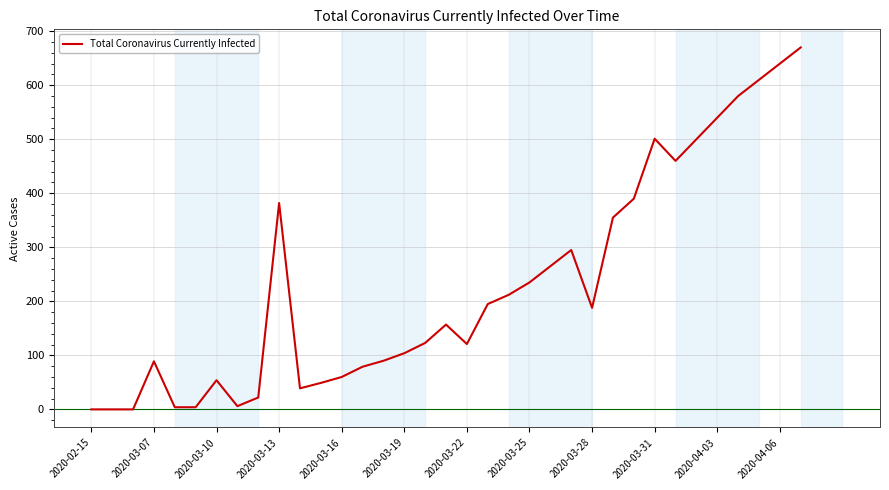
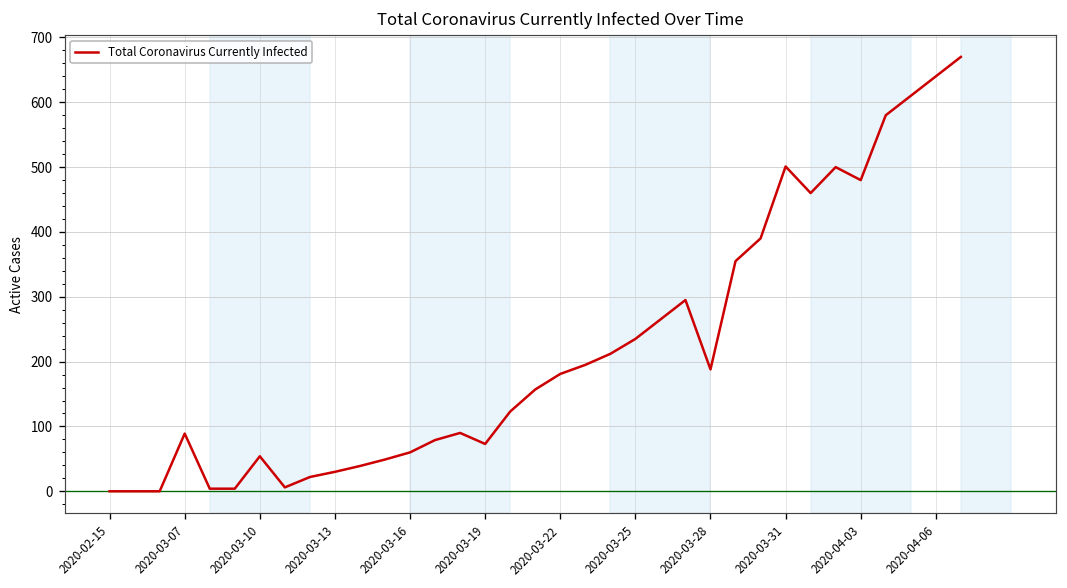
  {
    "2020-02-15": 0,
    "2020-03-07": 90,
    "2020-03-10": 50,
-   "2020-03-13": 380,
+   "2020-03-13": 30,
    "2020-03-16": 60,
-   "2020-03-19": 100,
-   "2020-03-22": 120,
+   "2020-03-19": 70,
+   "2020-03-22": 180,
    "2020-03-25": 240,
    "2020-03-28": 190,
    "2020-03-31": 500,
-   "2020-04-03": 540,
+   "2020-04-03": 480,
    "2020-04-06": 640
  }
